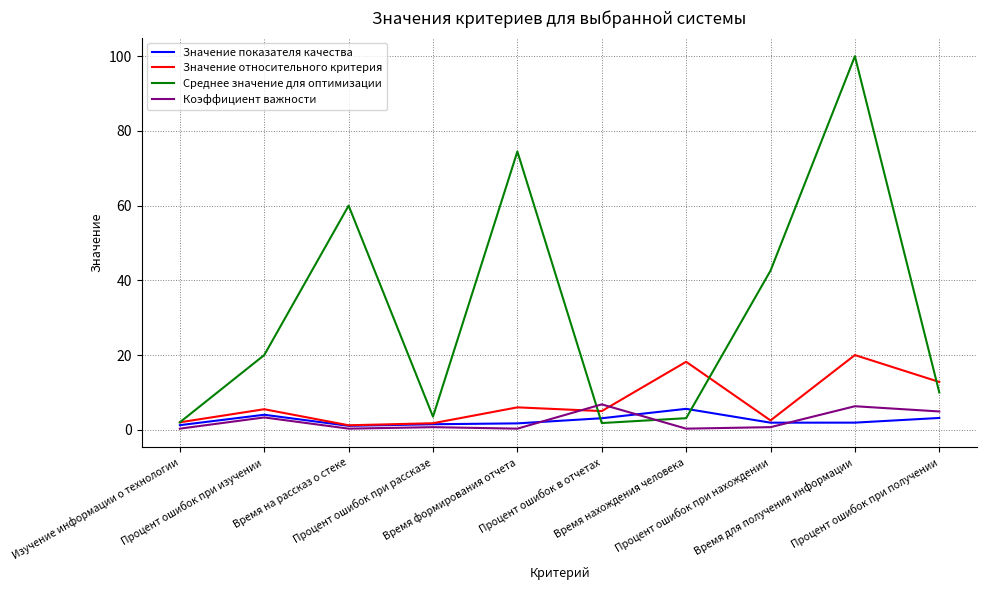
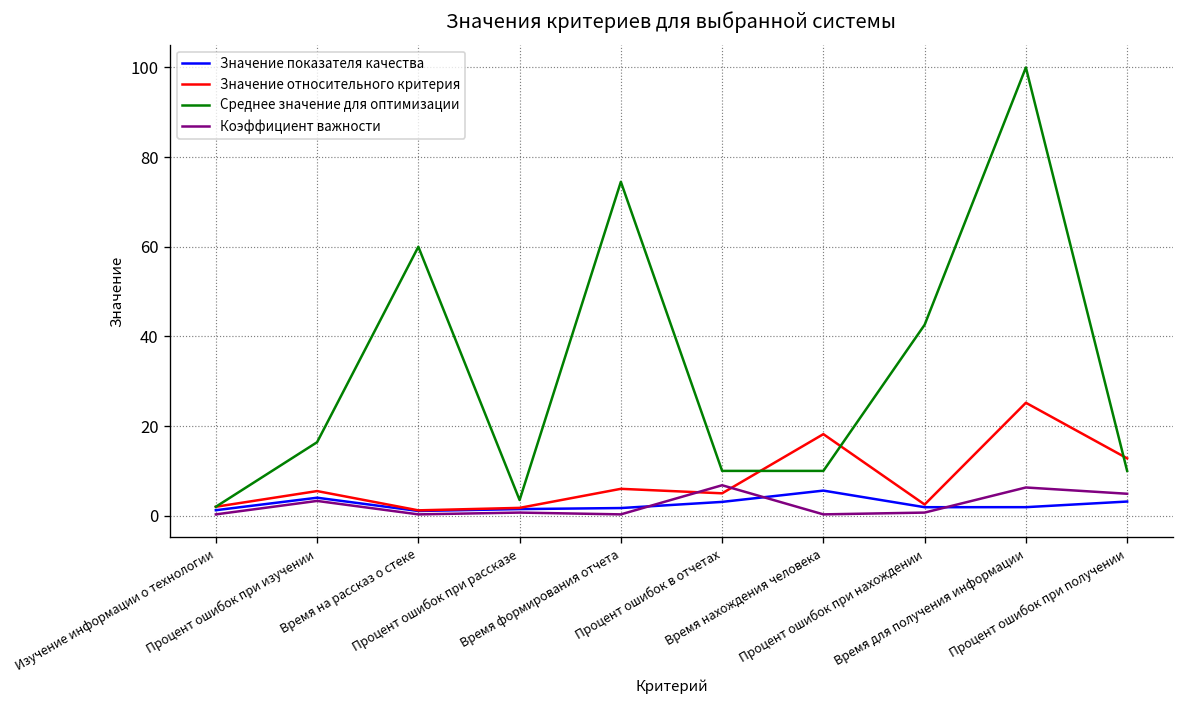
  {
    "Значение показателя качества": {
      "Изучение информации о технологии": 1,
      "Процент ошибок при изучении": 4,
      "Время формирования отчета": 2,
      "Процент ошибок в отчетах": 3,
      "Время нахождения человека": 6,
      "Время для получения информации": 2,
      "Процент ошибок при получении": 3
    },
    "Значение относительного критерия": {
      "Процент ошибок при изучении": 6,
      "Время формирования отчета": 6,
      "Процент ошибок в отчетах": 5,
      "Время нахождения человека": 18,
-     "Время для получения информации": 20,
+     "Время для получения информации": 25,
      "Процент ошибок при получении": 13
    },
    "Среднее значение для оптимизации": {
-     "Процент ошибок при изучении": 20,
+     "Процент ошибок при изучении": 16,
      "Время на рассказ о стеке": 60,
      "Процент ошибок при рассказе": 4,
      "Время формирования отчета": 75,
-     "Процент ошибок в отчетах": 2,
-     "Время нахождения человека": 3,
+     "Процент ошибок в отчетах": 10,
+     "Время нахождения человека": 10,
      "Процент ошибок при нахождении": 43,
      "Время для получения информации": 100,
      "Процент ошибок при получении": 10
    },
    "Коэффициент важности": {
      "Изучение информации о технологии": 0,
      "Процент ошибок при изучении": 3,
      "Время на рассказ о стеке": 0,
      "Процент ошибок при рассказе": 1,
      "Время формирования отчета": 0,
      "Процент ошибок в отчетах": 7,
      "Время нахождения человека": 0,
      "Процент ошибок при нахождении": 1,
      "Время для получения информации": 6,
      "Процент ошибок при получении": 5
    }
  }
